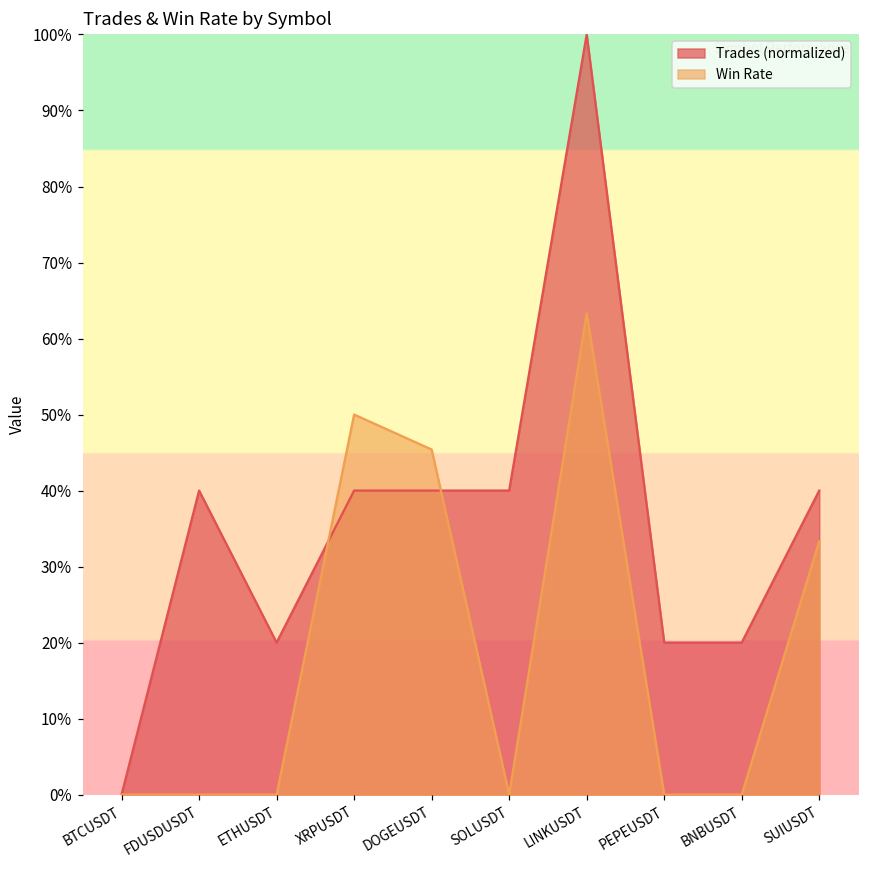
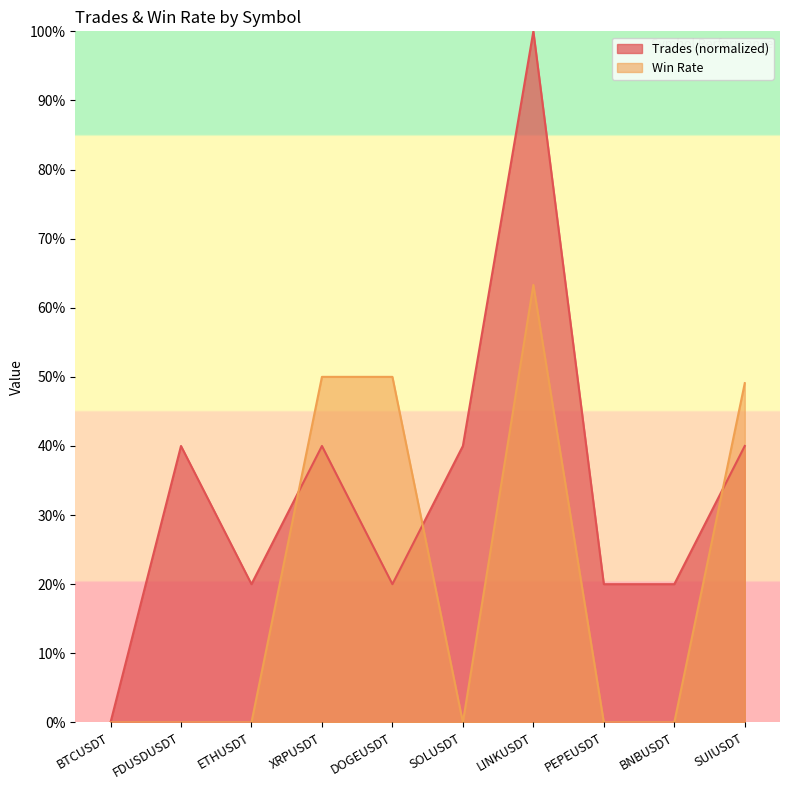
  {
    "Trades (normalized)": {
      "FDUSDUSDT": "40%",
      "ETHUSDT": "20%",
      "XRPUSDT": "40%",
-     "DOGEUSDT": "40%",
+     "DOGEUSDT": "20%",
      "SOLUSDT": "40%",
      "LINKUSDT": "100%",
      "PEPEUSDT": "20%",
      "BNBUSDT": "20%",
      "SUIUSDT": "40%"
    },
    "Win Rate": {
      "FDUSDUSDT": "0%",
      "ETHUSDT": "0%",
      "XRPUSDT": "50%",
-     "DOGEUSDT": "45%",
+     "DOGEUSDT": "50%",
      "SOLUSDT": "0%",
      "LINKUSDT": "63%",
      "PEPEUSDT": "0%",
      "BNBUSDT": "0%",
-     "SUIUSDT": "33%"
+     "SUIUSDT": "49%"
    }
  }
